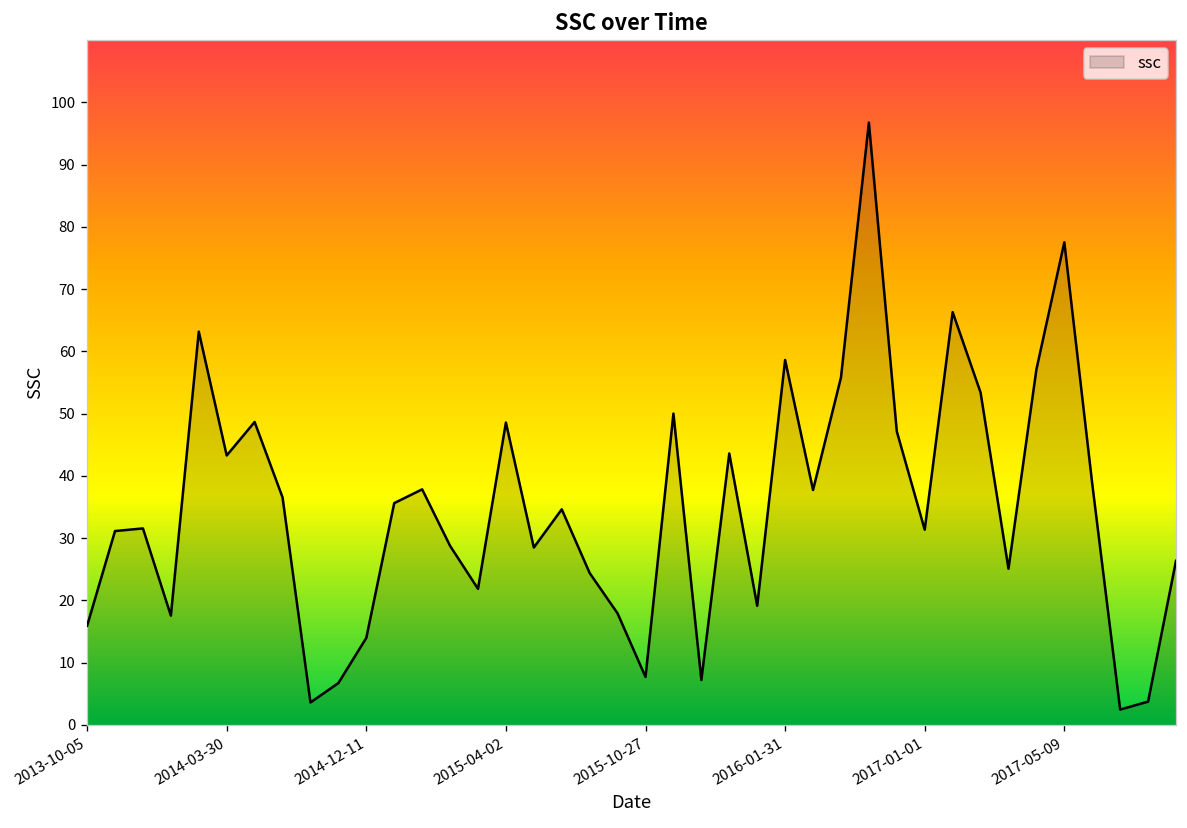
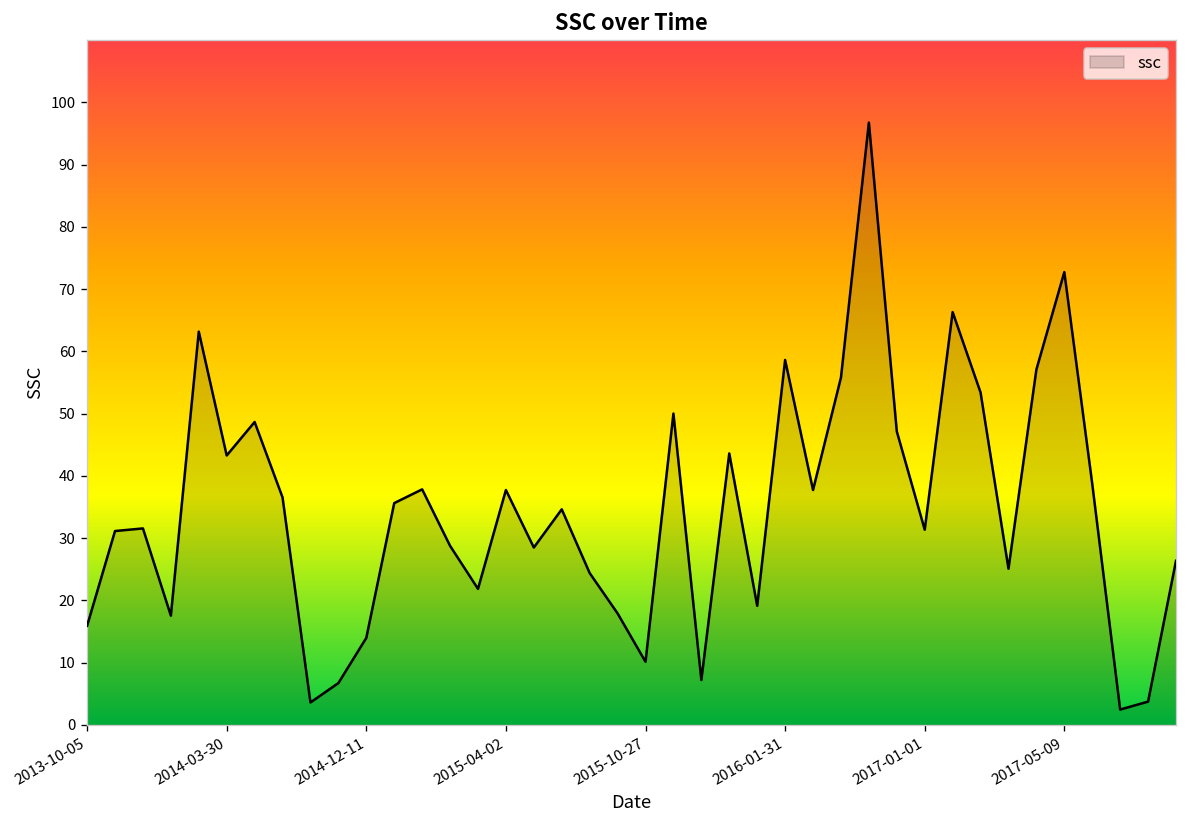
  {
    "2013-10-05": 16,
    "2014-03-30": 43,
    "2014-12-11": 14,
-   "2015-04-02": 49,
-   "2015-10-27": 8,
+   "2015-04-02": 38,
+   "2015-10-27": 10,
    "2016-01-31": 59,
    "2017-01-01": 31,
-   "2017-05-09": 78
+   "2017-05-09": 73
  }
